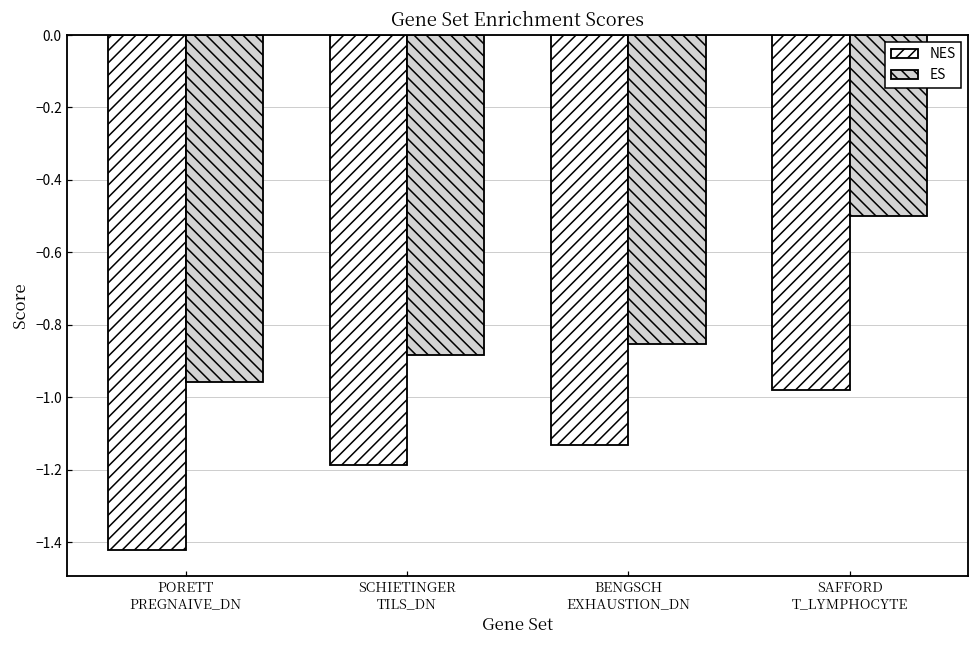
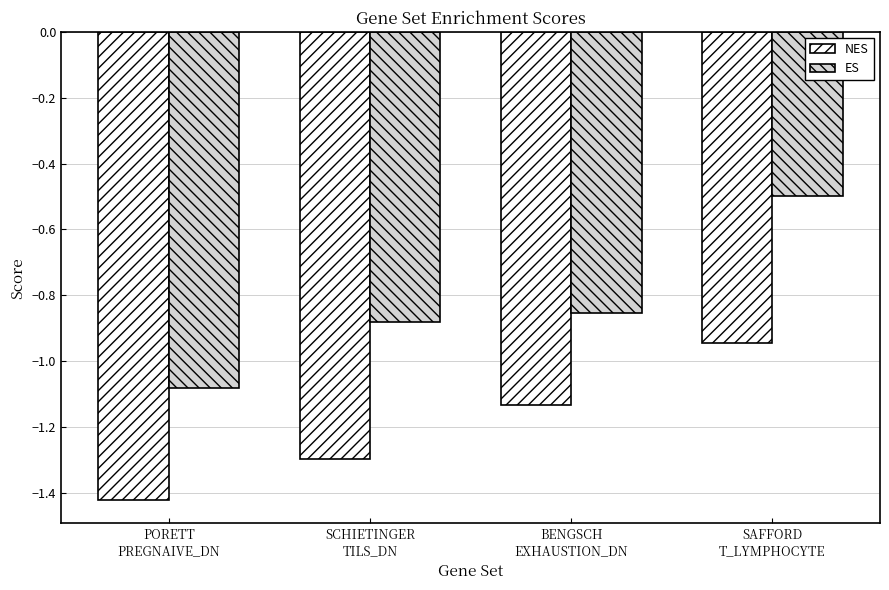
  {
    "NES": {
      "PORETT PREGNAIVE_DN": -1.42,
-     "SCHIETINGER TILS_DN": -1.19,
+     "SCHIETINGER TILS_DN": -1.30,
      "BENGSCH EXHAUSTION_DN": -1.13,
-     "SAFFORD T_LYMPHOCYTE": -0.98
+     "SAFFORD T_LYMPHOCYTE": -0.95
    },
    "ES": {
-     "PORETT PREGNAIVE_DN": -0.96,
+     "PORETT PREGNAIVE_DN": -1.08,
      "SCHIETINGER TILS_DN": -0.88,
      "BENGSCH EXHAUSTION_DN": -0.85,
      "SAFFORD T_LYMPHOCYTE": -0.50
    }
  }
